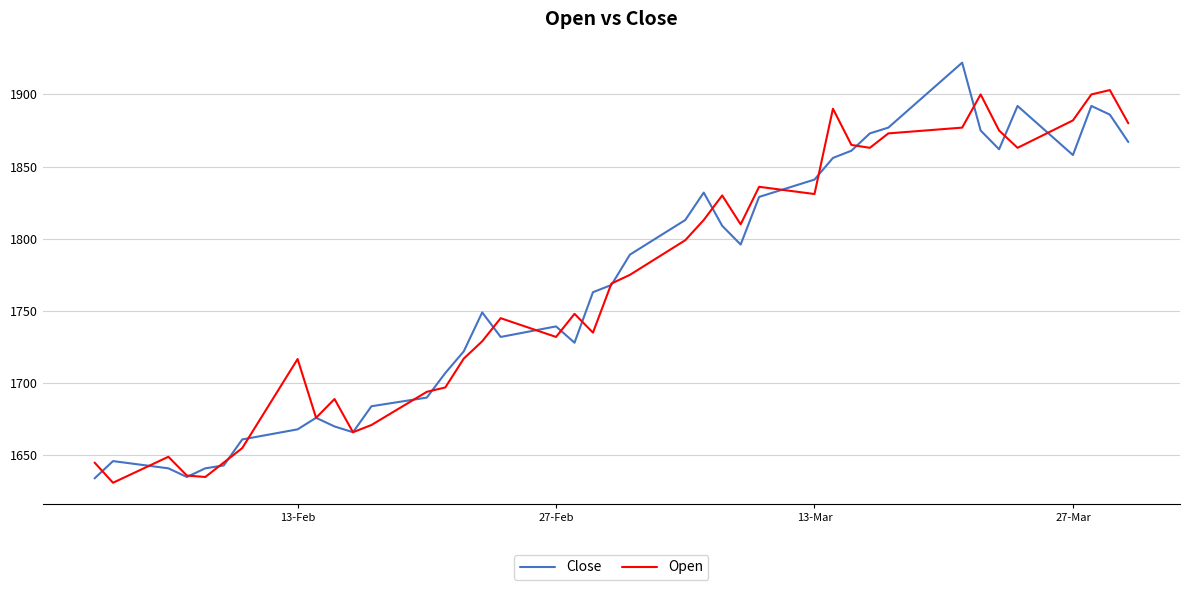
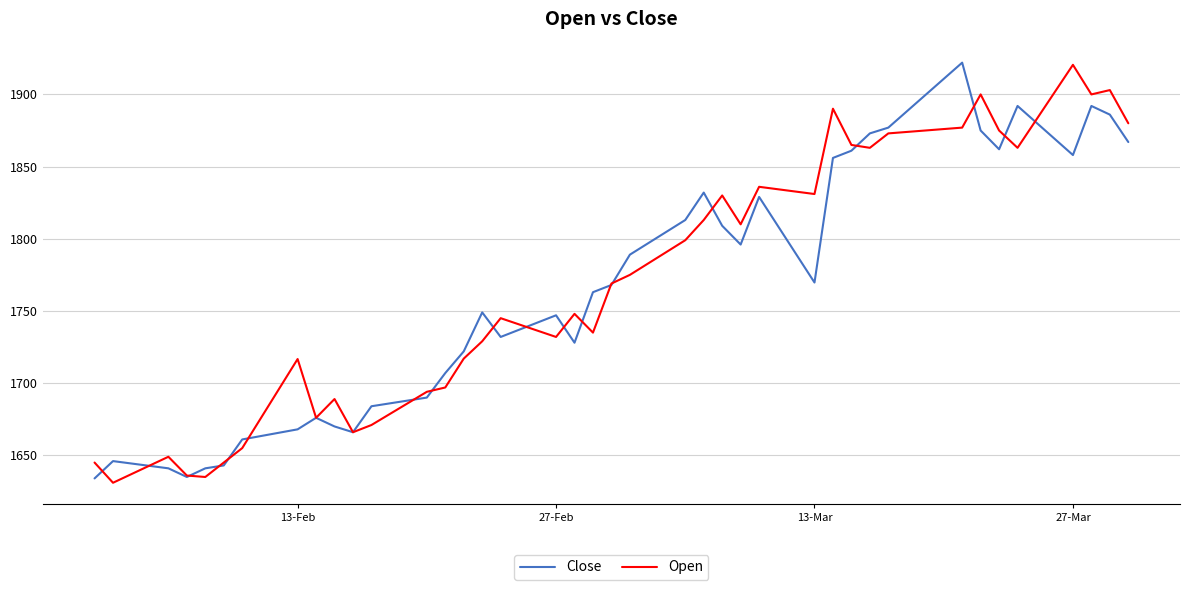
  {
    "Close": {
      "13-Feb": 1668,
-     "27-Feb": 1739,
-     "13-Mar": 1841,
+     "27-Feb": 1747,
+     "13-Mar": 1770,
      "27-Mar": 1858
    },
    "Open": {
      "13-Feb": 1717,
      "27-Feb": 1732,
      "13-Mar": 1831,
-     "27-Mar": 1882
+     "27-Mar": 1921
    }
  }
